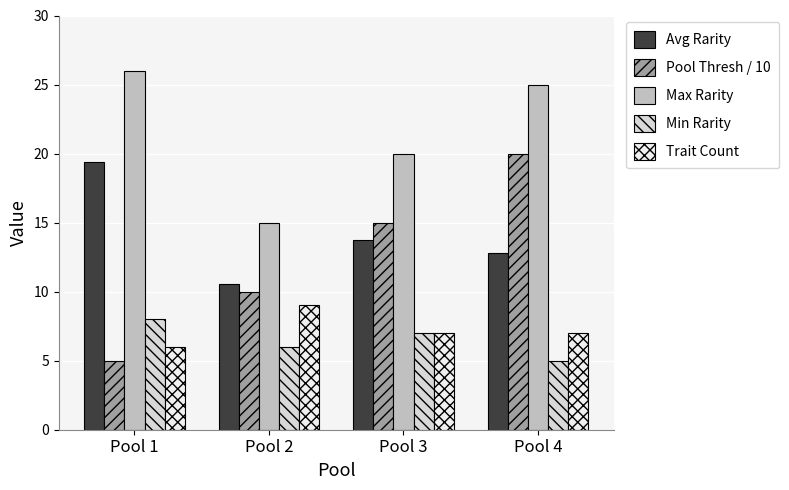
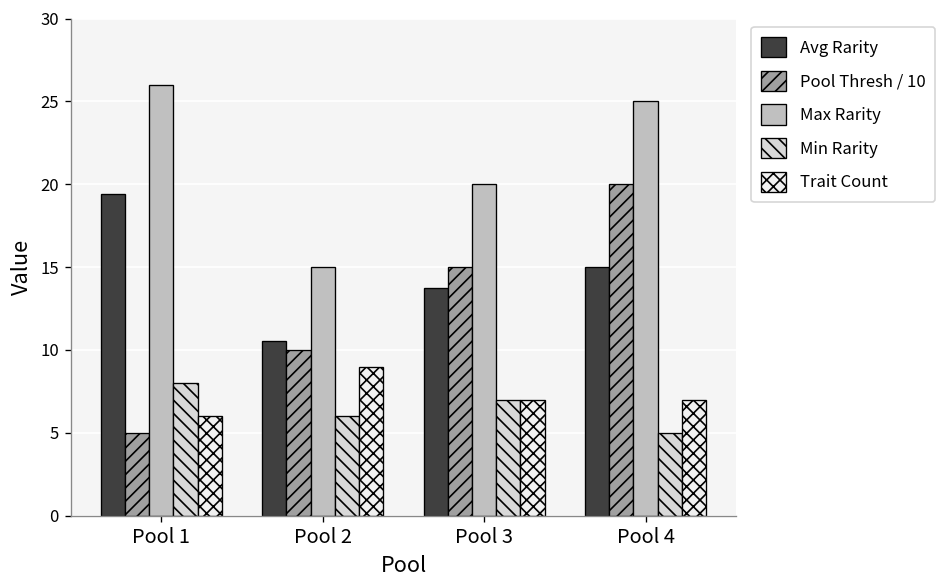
  {
    "Avg Rarity": {
      "Pool 1": 19.4,
      "Pool 2": 10.6,
      "Pool 3": 13.8,
-     "Pool 4": 12.8
+     "Pool 4": 15.0
    }
  }
